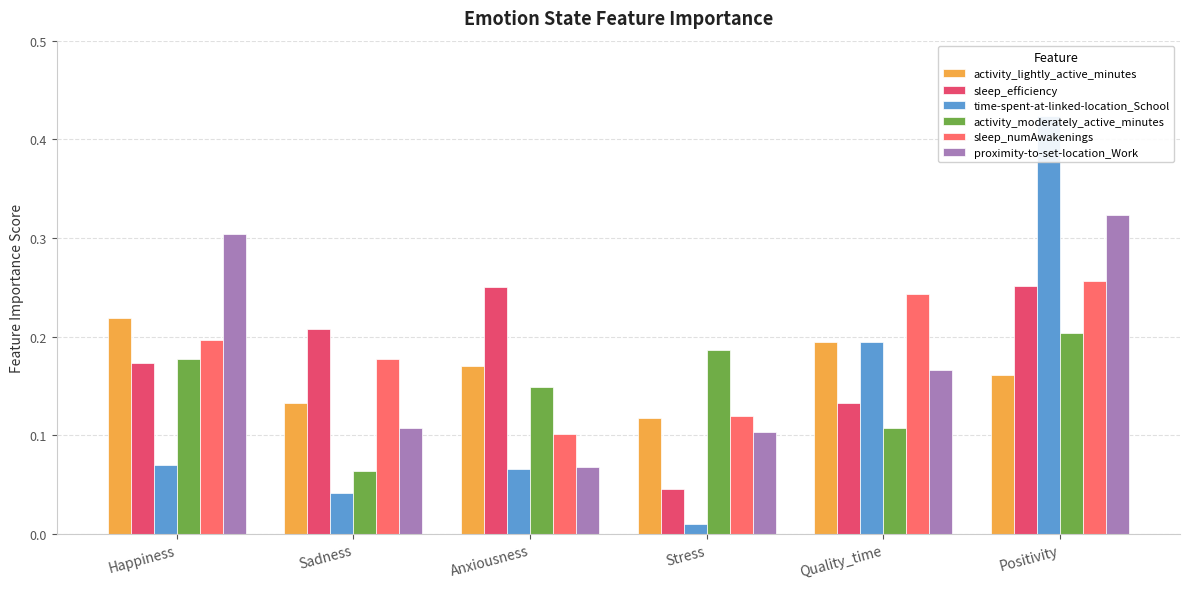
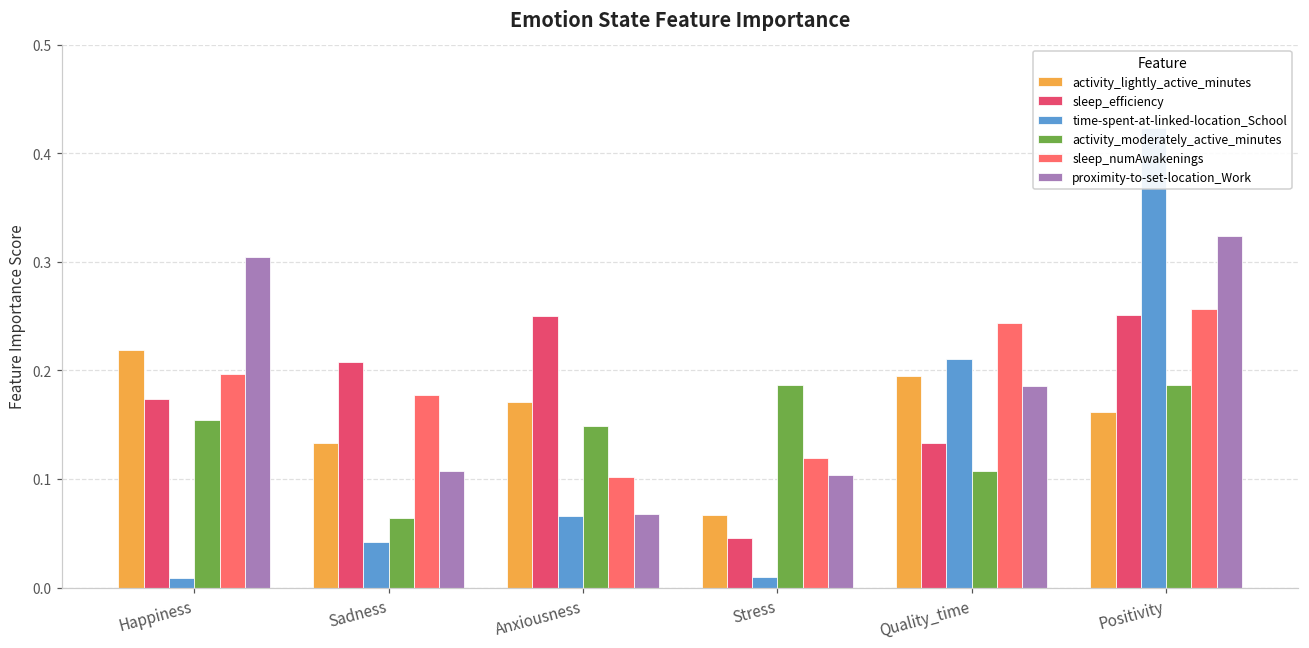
  {
    "activity_lightly_active_minutes": {
      "Happiness": 0.22,
      "Sadness": 0.13,
      "Anxiousness": 0.17,
-     "Stress": 0.12,
+     "Stress": 0.07,
      "Quality_time": 0.19,
      "Positivity": 0.16
    },
    "time-spent-at-linked-location_School": {
-     "Happiness": 0.07,
+     "Happiness": 0.01,
      "Sadness": 0.04,
      "Anxiousness": 0.07,
      "Stress": 0.01,
-     "Quality_time": 0.20
+     "Quality_time": 0.21
    },
    "activity_moderately_active_minutes": {
-     "Happiness": 0.18,
+     "Happiness": 0.15,
      "Sadness": 0.06,
      "Anxiousness": 0.15,
      "Stress": 0.19,
      "Quality_time": 0.11,
-     "Positivity": 0.20
+     "Positivity": 0.19
    },
    "proximity-to-set-location_Work": {
      "Happiness": 0.30,
      "Sadness": 0.11,
      "Anxiousness": 0.07,
      "Stress": 0.10,
-     "Quality_time": 0.17,
+     "Quality_time": 0.19,
      "Positivity": 0.32
    }
  }
